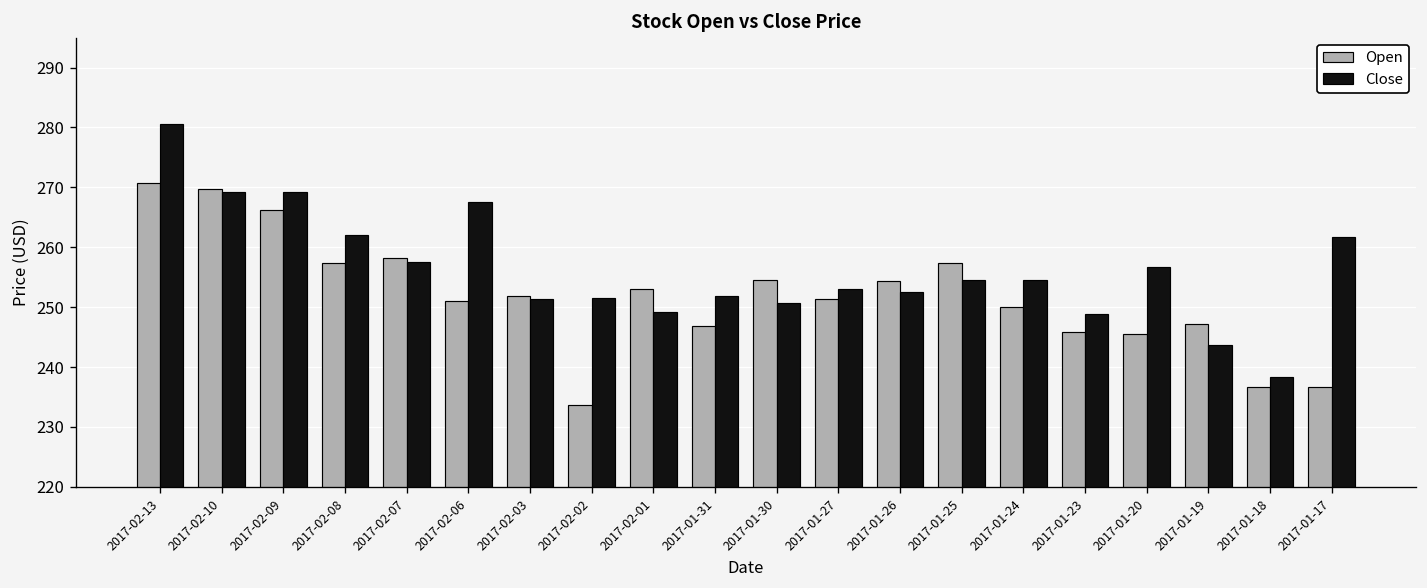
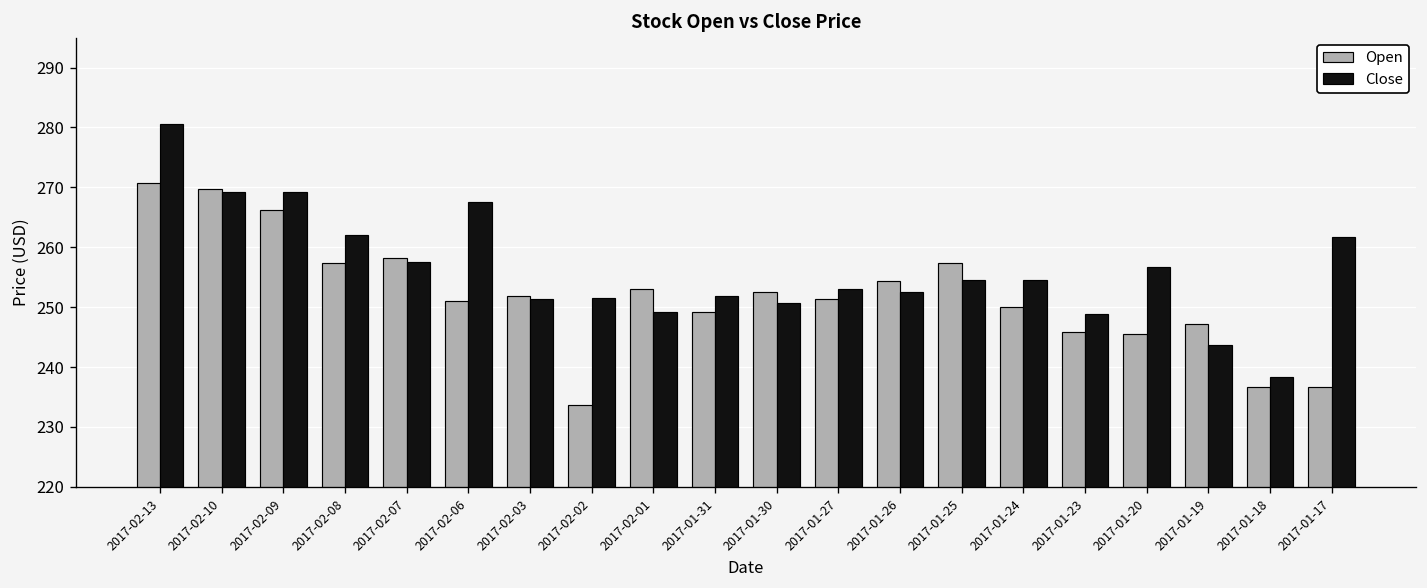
  {
    "Open": {
      "2017-02-13": 271,
      "2017-02-10": 270,
      "2017-02-09": 266,
      "2017-02-08": 257,
      "2017-02-07": 258,
      "2017-02-06": 251,
      "2017-02-03": 252,
      "2017-02-02": 234,
      "2017-02-01": 253,
-     "2017-01-31": 247,
-     "2017-01-30": 254,
+     "2017-01-31": 249,
+     "2017-01-30": 253,
      "2017-01-27": 251,
      "2017-01-26": 254,
      "2017-01-25": 257,
      "2017-01-24": 250,
      "2017-01-23": 246,
      "2017-01-20": 245,
      "2017-01-19": 247,
      "2017-01-18": 237,
      "2017-01-17": 237
    },
    "Close": {
      "2017-02-13": 281,
      "2017-02-10": 269,
      "2017-02-09": 269,
      "2017-02-08": 262,
      "2017-02-07": 257,
      "2017-02-06": 267,
      "2017-02-03": 251,
      "2017-02-02": 252,
      "2017-02-01": 249,
      "2017-01-31": 252,
      "2017-01-30": 251,
      "2017-01-27": 253,
      "2017-01-26": 253,
      "2017-01-25": 254,
      "2017-01-24": 255,
      "2017-01-23": 249,
      "2017-01-20": 257,
      "2017-01-19": 244,
      "2017-01-18": 238,
      "2017-01-17": 262
    }
  }
